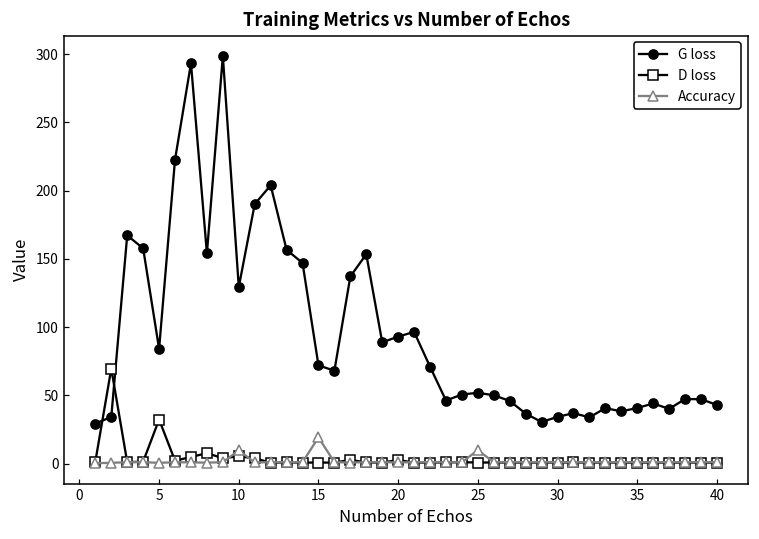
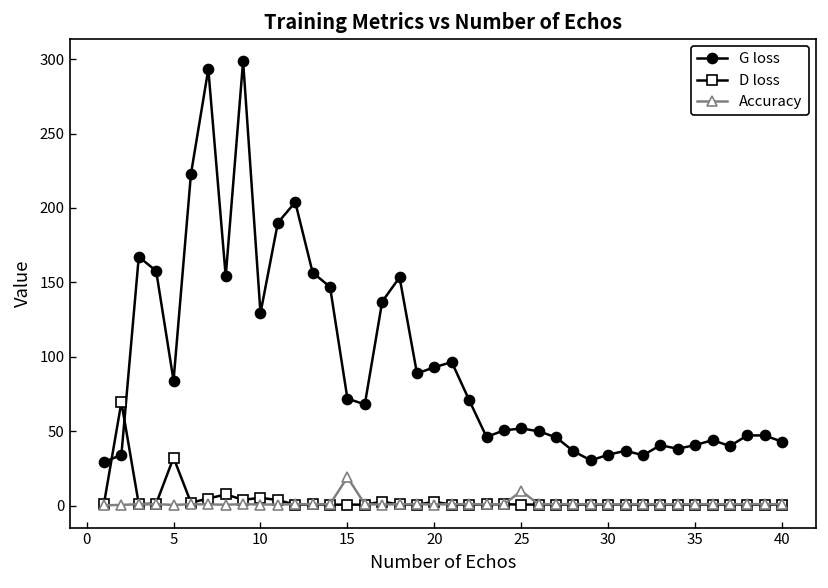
  {
    "Accuracy": {
      "5": 1,
-     "10": 10,
+     "10": 1,
      "15": 19,
      "25": 10
    }
  }
